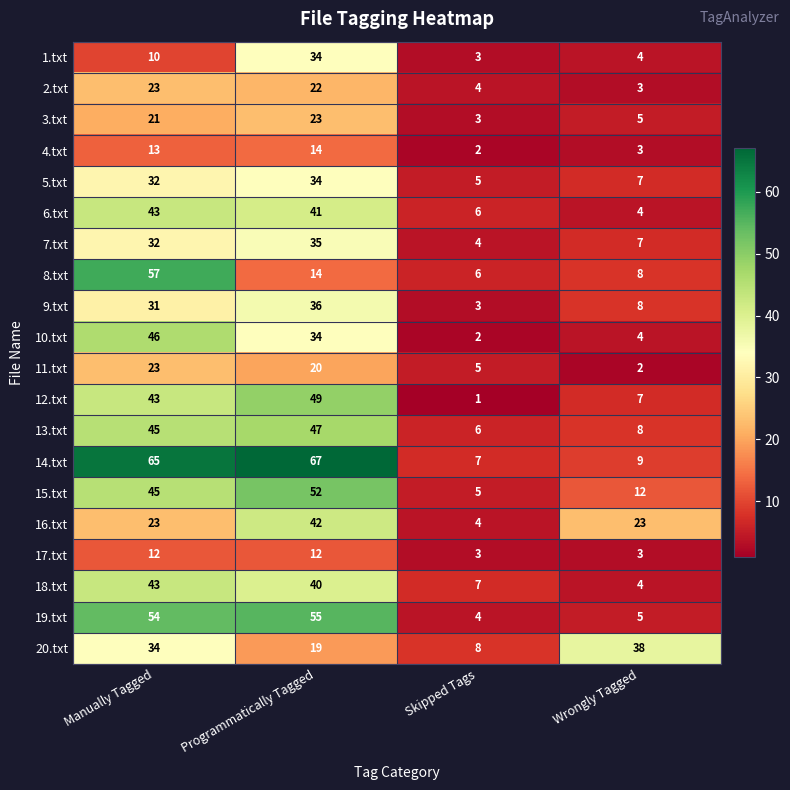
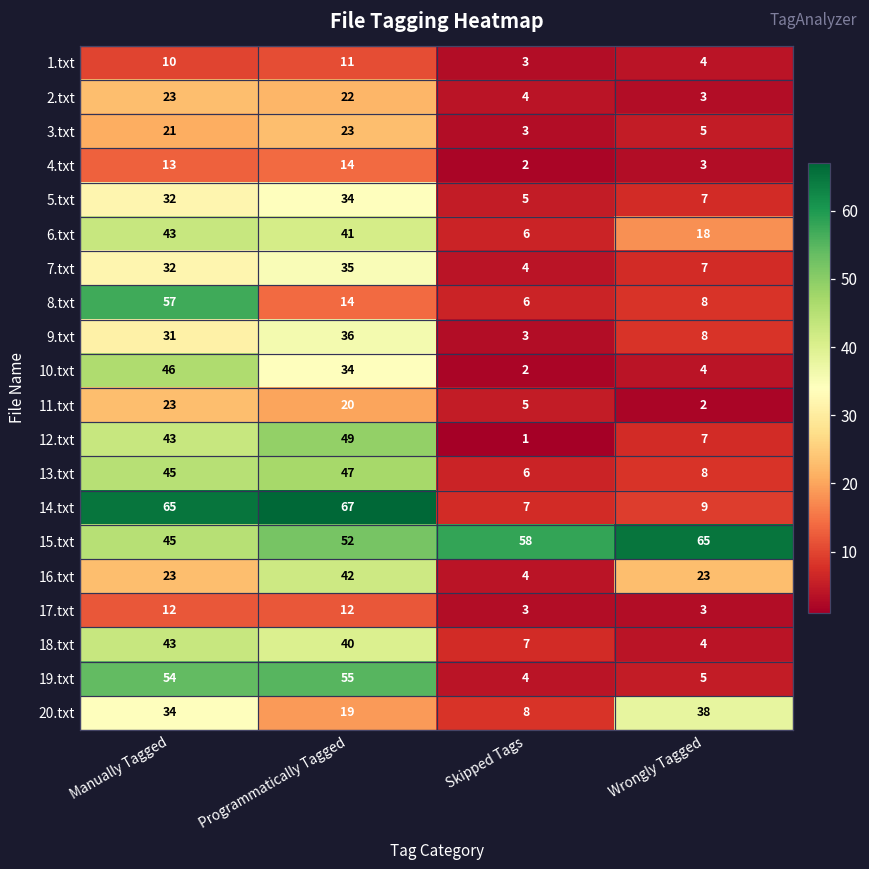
  {
    "1.txt": {
      "Manually Tagged": 10,
-     "Programmatically Tagged": 34,
+     "Programmatically Tagged": 11,
      "Skipped Tags": 3,
      "Wrongly Tagged": 4
    },
    "2.txt": {
      "Manually Tagged": 23,
      "Programmatically Tagged": 22,
      "Skipped Tags": 4,
      "Wrongly Tagged": 3
    },
    "3.txt": {
      "Manually Tagged": 21,
      "Programmatically Tagged": 23,
      "Skipped Tags": 3,
      "Wrongly Tagged": 5
    },
    "4.txt": {
      "Manually Tagged": 13,
      "Programmatically Tagged": 14,
      "Skipped Tags": 2,
      "Wrongly Tagged": 3
    },
    "5.txt": {
      "Manually Tagged": 32,
      "Programmatically Tagged": 34,
      "Skipped Tags": 5,
      "Wrongly Tagged": 7
    },
    "6.txt": {
      "Manually Tagged": 43,
      "Programmatically Tagged": 41,
      "Skipped Tags": 6,
-     "Wrongly Tagged": 4
+     "Wrongly Tagged": 18
    },
    "7.txt": {
      "Manually Tagged": 32,
      "Programmatically Tagged": 35,
      "Skipped Tags": 4,
      "Wrongly Tagged": 7
    },
    "8.txt": {
      "Manually Tagged": 57,
      "Programmatically Tagged": 14,
      "Skipped Tags": 6,
      "Wrongly Tagged": 8
    },
    "9.txt": {
      "Manually Tagged": 31,
      "Programmatically Tagged": 36,
      "Skipped Tags": 3,
      "Wrongly Tagged": 8
    },
    "10.txt": {
      "Manually Tagged": 46,
      "Programmatically Tagged": 34,
      "Skipped Tags": 2,
      "Wrongly Tagged": 4
    },
    "11.txt": {
      "Manually Tagged": 23,
      "Programmatically Tagged": 20,
      "Skipped Tags": 5,
      "Wrongly Tagged": 2
    },
    "12.txt": {
      "Manually Tagged": 43,
      "Programmatically Tagged": 49,
      "Skipped Tags": 1,
      "Wrongly Tagged": 7
    },
    "13.txt": {
      "Manually Tagged": 45,
      "Programmatically Tagged": 47,
      "Skipped Tags": 6,
      "Wrongly Tagged": 8
    },
    "14.txt": {
      "Manually Tagged": 65,
      "Programmatically Tagged": 67,
      "Skipped Tags": 7,
      "Wrongly Tagged": 9
    },
    "15.txt": {
      "Manually Tagged": 45,
      "Programmatically Tagged": 52,
-     "Skipped Tags": 5,
-     "Wrongly Tagged": 12
+     "Skipped Tags": 58,
+     "Wrongly Tagged": 65
    },
    "16.txt": {
      "Manually Tagged": 23,
      "Programmatically Tagged": 42,
      "Skipped Tags": 4,
      "Wrongly Tagged": 23
    },
    "17.txt": {
      "Manually Tagged": 12,
      "Programmatically Tagged": 12,
      "Skipped Tags": 3,
      "Wrongly Tagged": 3
    },
    "18.txt": {
      "Manually Tagged": 43,
      "Programmatically Tagged": 40,
      "Skipped Tags": 7,
      "Wrongly Tagged": 4
    },
    "19.txt": {
      "Manually Tagged": 54,
      "Programmatically Tagged": 55,
      "Skipped Tags": 4,
      "Wrongly Tagged": 5
    },
    "20.txt": {
      "Manually Tagged": 34,
      "Programmatically Tagged": 19,
      "Skipped Tags": 8,
      "Wrongly Tagged": 38
    }
  }
